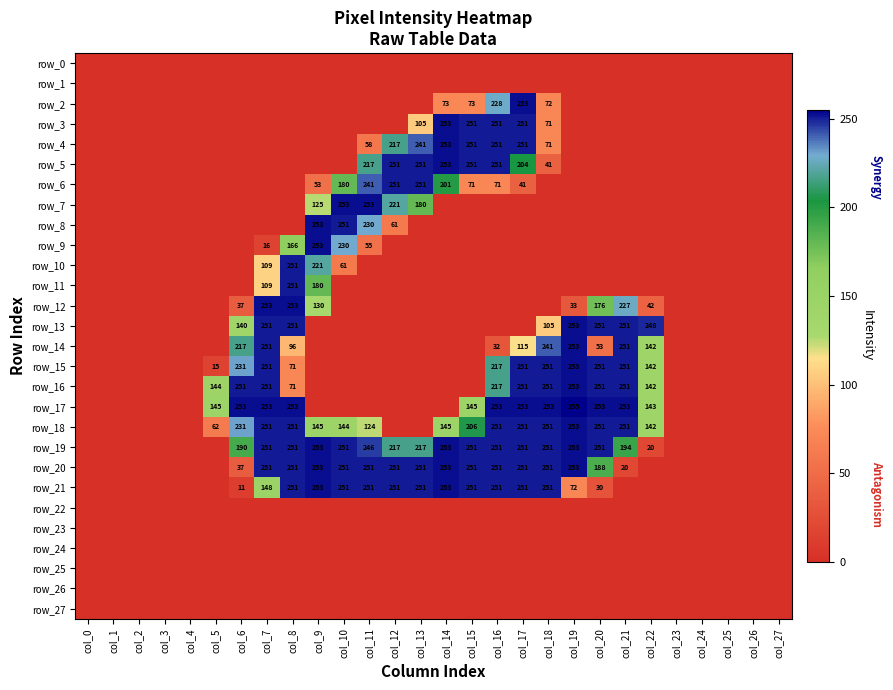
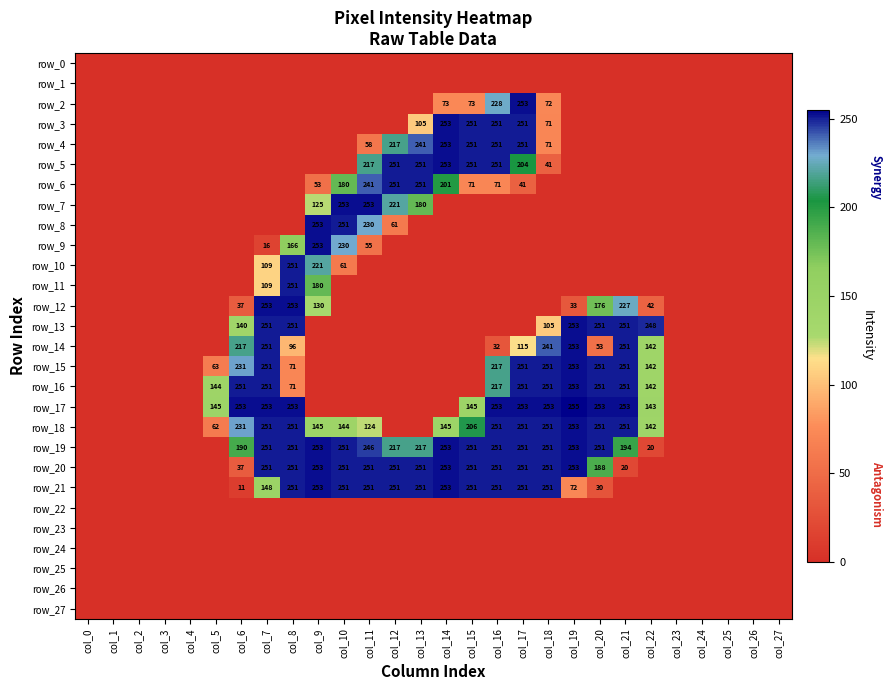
  {
    "row_2": {
      "col_14": 73,
      "col_15": 73,
      "col_16": 228,
      "col_17": 253,
      "col_18": 72
    },
    "row_3": {
      "col_13": 105,
      "col_14": 253,
      "col_15": 251,
      "col_16": 251,
      "col_17": 251,
      "col_18": 71
    },
    "row_4": {
      "col_11": 58,
      "col_12": 217,
      "col_13": 241,
      "col_14": 253,
      "col_15": 251,
      "col_16": 251,
      "col_17": 251,
      "col_18": 71
    },
    "row_5": {
      "col_11": 217,
      "col_12": 251,
      "col_13": 251,
      "col_14": 253,
      "col_15": 251,
      "col_16": 251,
      "col_17": 204,
      "col_18": 41
    },
    "row_6": {
      "col_9": 53,
      "col_10": 180,
      "col_11": 241,
      "col_12": 251,
      "col_13": 251,
      "col_14": 201,
      "col_15": 71,
      "col_16": 71,
      "col_17": 41
    },
    "row_7": {
      "col_9": 125,
      "col_10": 253,
      "col_11": 253,
      "col_12": 221,
      "col_13": 180
    },
    "row_8": {
      "col_9": 253,
      "col_10": 251,
      "col_11": 230,
      "col_12": 61
    },
    "row_9": {
      "col_7": 16,
      "col_8": 166,
      "col_9": 253,
      "col_10": 230,
      "col_11": 55
    },
    "row_10": {
      "col_7": 109,
      "col_8": 251,
      "col_9": 221,
      "col_10": 61
    },
    "row_11": {
      "col_7": 109,
      "col_8": 251,
      "col_9": 180
    },
    "row_12": {
      "col_6": 37,
      "col_7": 253,
      "col_8": 253,
      "col_9": 130,
      "col_19": 33,
      "col_20": 176,
      "col_21": 227,
      "col_22": 42
    },
    "row_13": {
      "col_6": 140,
      "col_7": 251,
      "col_8": 251,
      "col_18": 105,
      "col_19": 253,
      "col_20": 251,
      "col_21": 251,
      "col_22": 248
    },
    "row_14": {
      "col_6": 217,
      "col_7": 251,
      "col_8": 96,
      "col_16": 32,
      "col_17": 115,
      "col_18": 241,
      "col_19": 253,
      "col_20": 53,
      "col_21": 251,
      "col_22": 142
    },
    "row_15": {
-     "col_5": 15,
+     "col_5": 63,
      "col_6": 231,
      "col_7": 251,
      "col_8": 71,
      "col_16": 217,
      "col_17": 251,
      "col_18": 251,
      "col_19": 253,
      "col_20": 251,
      "col_21": 251,
      "col_22": 142
    },
    "row_16": {
      "col_5": 144,
      "col_6": 251,
      "col_7": 251,
      "col_8": 71,
      "col_16": 217,
      "col_17": 251,
      "col_18": 251,
      "col_19": 253,
      "col_20": 251,
      "col_21": 251,
      "col_22": 142
    },
    "row_17": {
      "col_5": 145,
      "col_6": 253,
      "col_7": 253,
      "col_8": 253,
      "col_15": 145,
      "col_16": 253,
      "col_17": 253,
      "col_18": 253,
      "col_19": 255,
      "col_20": 253,
      "col_21": 253,
      "col_22": 143
    },
    "row_18": {
      "col_5": 62,
      "col_6": 231,
      "col_7": 251,
      "col_8": 251,
      "col_9": 145,
      "col_10": 144,
      "col_11": 124,
      "col_14": 145,
      "col_15": 206,
      "col_16": 251,
      "col_17": 251,
      "col_18": 251,
      "col_19": 253,
      "col_20": 251,
      "col_21": 251,
      "col_22": 142
    },
    "row_19": {
      "col_6": 190,
      "col_7": 251,
      "col_8": 251,
      "col_9": 253,
      "col_10": 251,
      "col_11": 246,
      "col_12": 217,
      "col_13": 217,
      "col_14": 253,
      "col_15": 251,
      "col_16": 251,
      "col_17": 251,
      "col_18": 251,
      "col_19": 253,
      "col_20": 251,
      "col_21": 194,
      "col_22": 20
    },
    "row_20": {
      "col_6": 37,
      "col_7": 251,
      "col_8": 251,
      "col_9": 253,
      "col_10": 251,
      "col_11": 251,
      "col_12": 251,
      "col_13": 251,
      "col_14": 253,
      "col_15": 251,
      "col_16": 251,
      "col_17": 251,
      "col_18": 251,
      "col_19": 253,
      "col_20": 188,
      "col_21": 20
    },
    "row_21": {
      "col_6": 11,
      "col_7": 148,
      "col_8": 251,
      "col_9": 253,
      "col_10": 251,
      "col_11": 251,
      "col_12": 251,
      "col_13": 251,
      "col_14": 253,
      "col_15": 251,
      "col_16": 251,
      "col_17": 251,
      "col_18": 251,
      "col_19": 72,
      "col_20": 30
    }
  }
